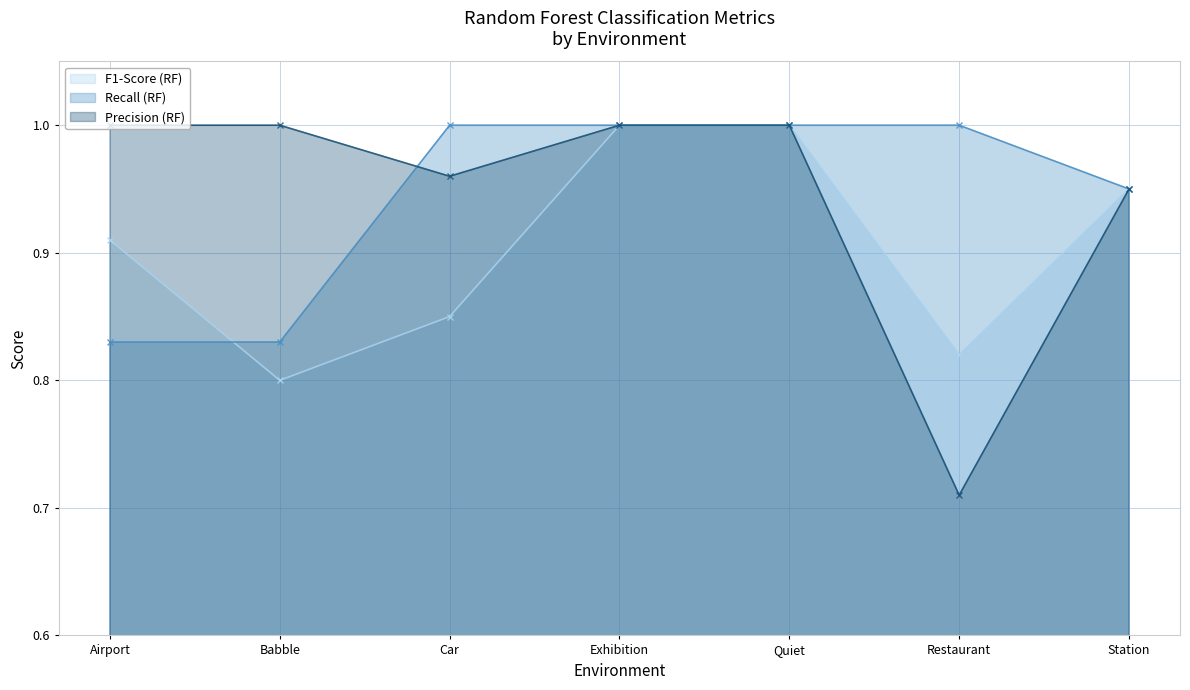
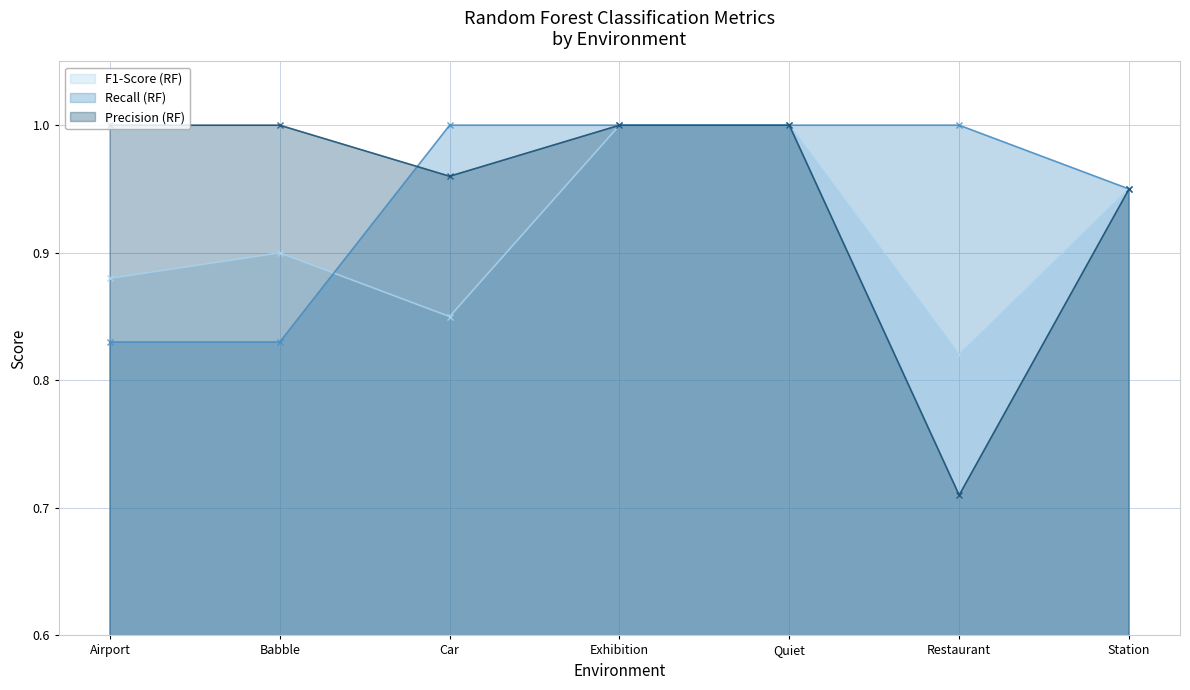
  {
    "F1-Score (RF)": {
-     "Airport": 0.91,
-     "Babble": 0.8,
+     "Airport": 0.88,
+     "Babble": 0.9,
      "Car": 0.85,
      "Restaurant": 0.82
    }
  }
